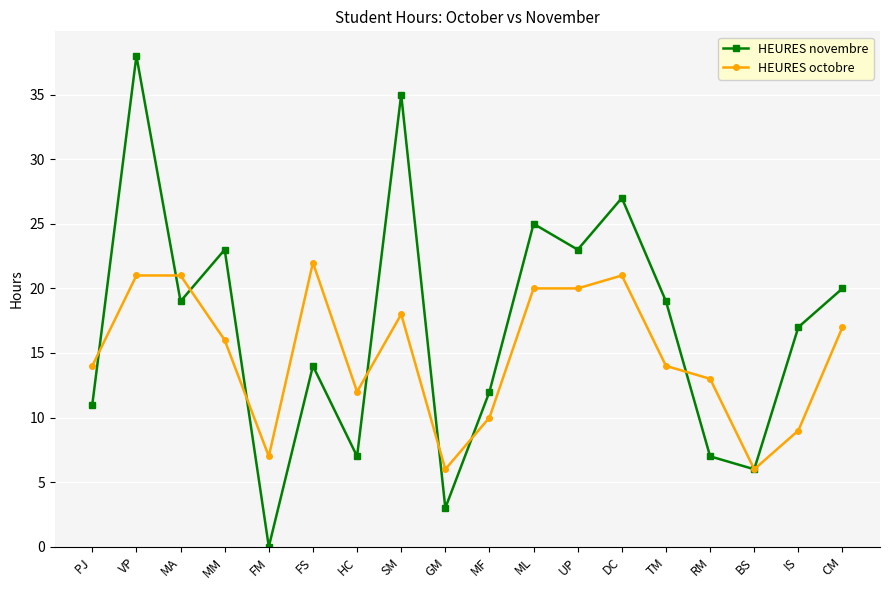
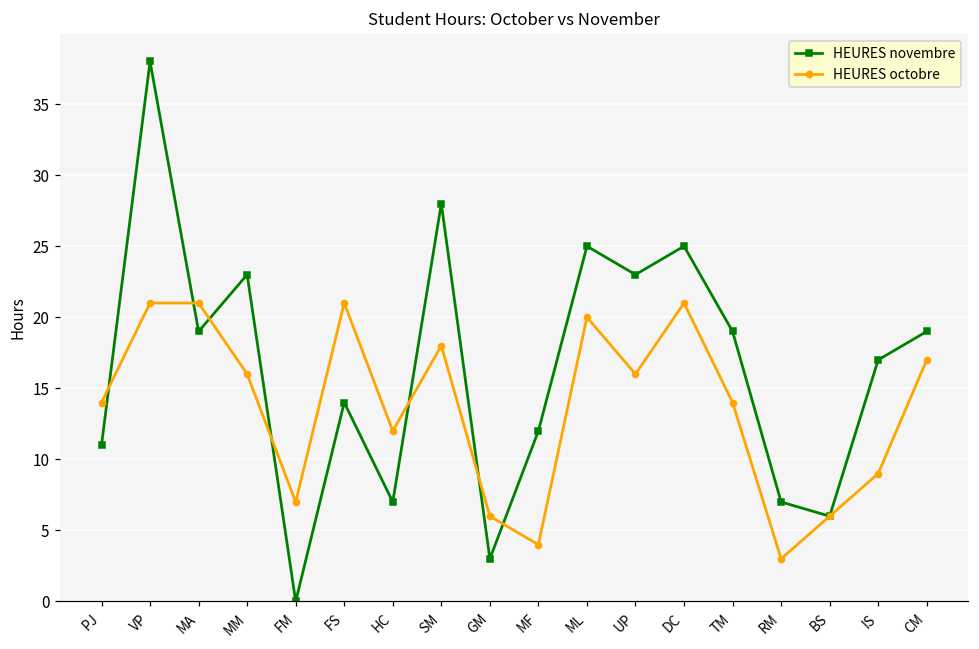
  {
    "HEURES novembre": {
      "PJ": 11,
      "VP": 38,
      "MA": 19,
      "MM": 23,
      "FM": 0,
      "FS": 14,
      "HC": 7,
-     "SM": 35,
+     "SM": 28,
      "GM": 3,
      "MF": 12,
      "ML": 25,
      "UP": 23,
-     "DC": 27,
+     "DC": 25,
      "TM": 19,
      "RM": 7,
      "IS": 17,
-     "CM": 20
+     "CM": 19
    },
    "HEURES octobre": {
      "PJ": 14,
      "VP": 21,
      "MA": 21,
      "MM": 16,
      "FM": 7,
-     "FS": 22,
+     "FS": 21,
      "HC": 12,
      "SM": 18,
      "GM": 6,
-     "MF": 10,
+     "MF": 4,
      "ML": 20,
-     "UP": 20,
+     "UP": 16,
      "DC": 21,
      "TM": 14,
-     "RM": 13,
+     "RM": 3,
      "IS": 9,
      "CM": 17
    }
  }
